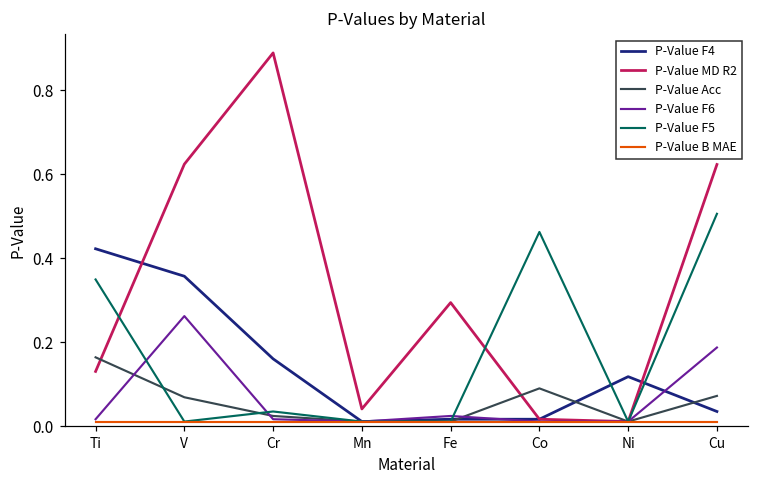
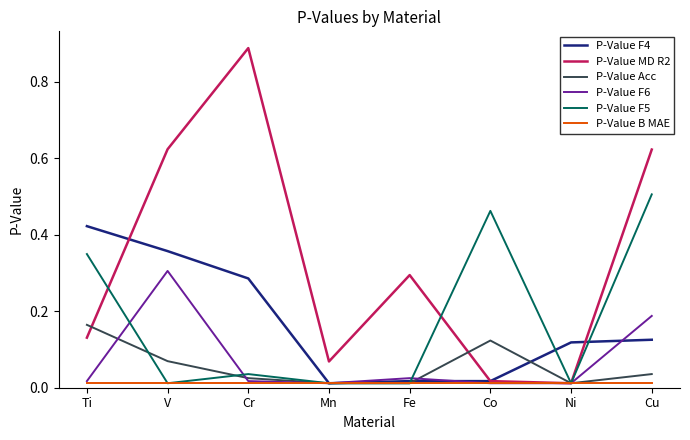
  {
    "P-Value F4": {
      "Ti": 0.42,
      "V": 0.36,
-     "Cr": 0.16,
+     "Cr": 0.29,
      "Ni": 0.12,
-     "Cu": 0.04
+     "Cu": 0.13
    },
    "P-Value MD R2": {
      "Ti": 0.13,
      "V": 0.62,
      "Cr": 0.89,
-     "Mn": 0.04,
+     "Mn": 0.07,
      "Fe": 0.29,
      "Cu": 0.62
    },
    "P-Value Acc": {
      "Ti": 0.16,
      "V": 0.07,
      "Cr": 0.03,
-     "Co": 0.09,
-     "Cu": 0.07
+     "Co": 0.12,
+     "Cu": 0.04
    },
    "P-Value F6": {
-     "V": 0.26,
+     "V": 0.31,
      "Fe": 0.03,
      "Cu": 0.19
    },
    "P-Value F5": {
      "Ti": 0.35,
      "Cr": 0.04,
      "Co": 0.46,
      "Cu": 0.51
    },
    "P-Value B MAE": {
      "Cu": 0.01
    }
  }
